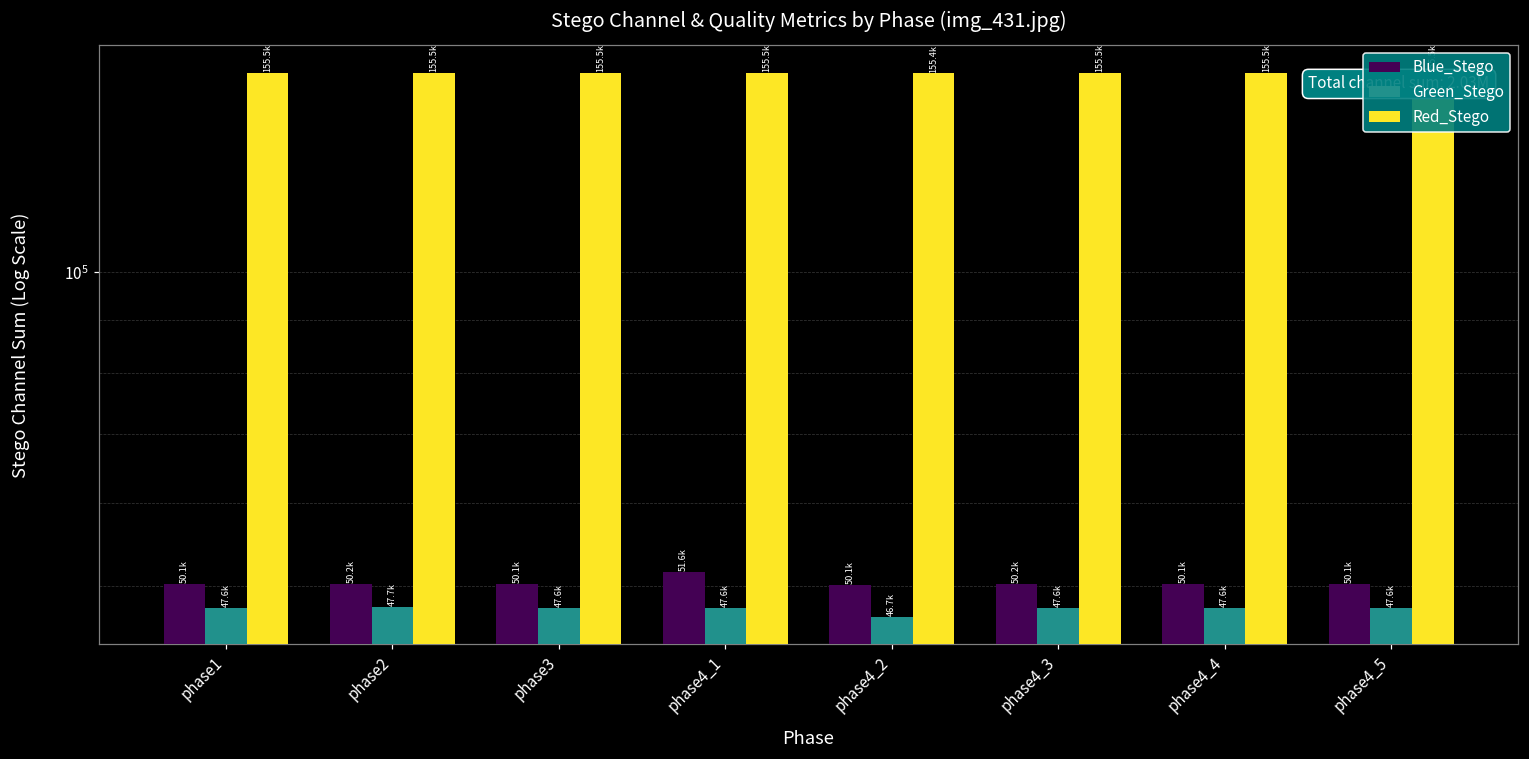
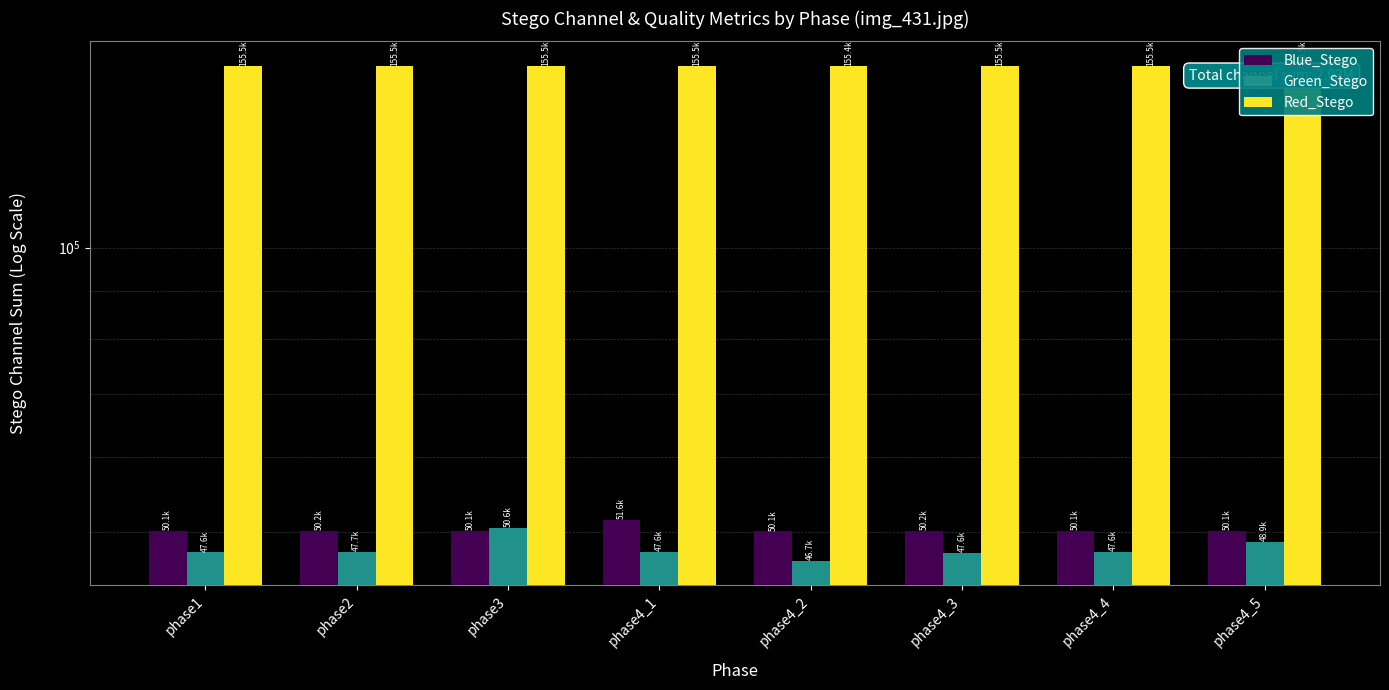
  {
    "Blue_Stego": {
      "phase1": "50.1k",
      "phase2": "50.2k",
      "phase3": "50.1k",
      "phase4_1": "51.6k",
      "phase4_2": "50.1k",
      "phase4_3": "50.2k",
      "phase4_4": "50.1k",
      "phase4_5": "50.1k"
    },
    "Green_Stego": {
      "phase1": "47.6k",
      "phase2": "47.7k",
-     "phase3": "47.6k",
+     "phase3": "50.6k",
      "phase4_1": "47.6k",
      "phase4_2": "46.7k",
      "phase4_3": "47.6k",
      "phase4_4": "47.6k",
-     "phase4_5": "47.6k"
+     "phase4_5": "48.9k"
    },
    "Red_Stego": {
      "phase1": "155.5k",
      "phase2": "155.5k",
      "phase3": "155.5k",
      "phase4_1": "155.5k",
      "phase4_2": "155.4k",
      "phase4_3": "155.5k",
      "phase4_4": "155.5k"
    }
  }
